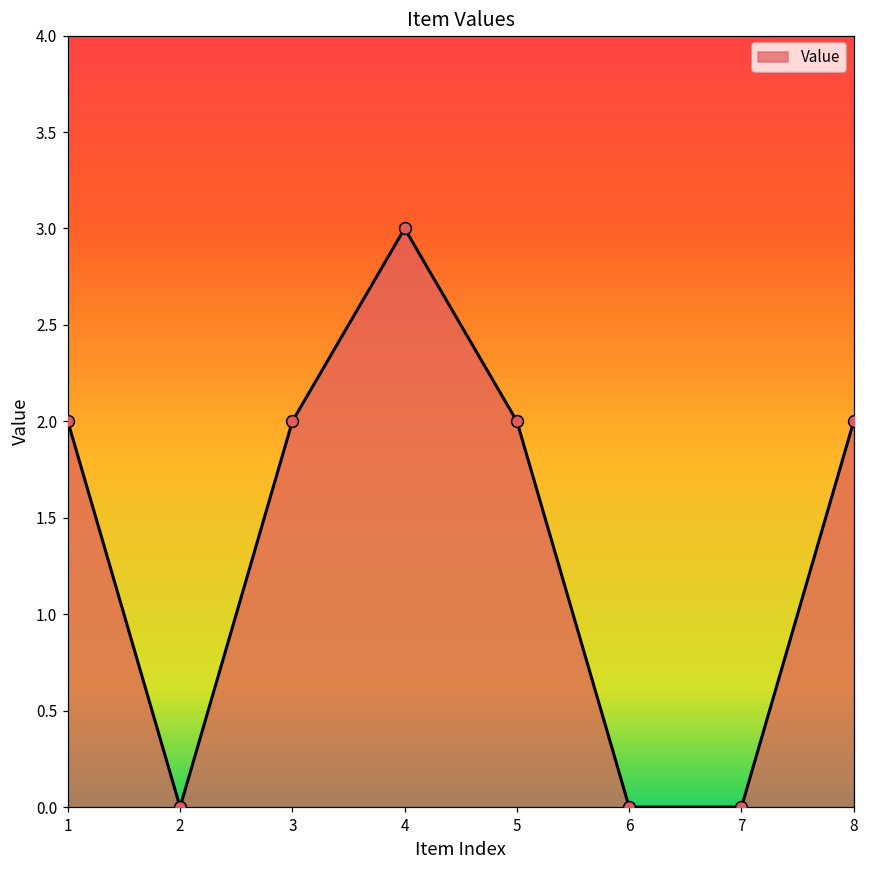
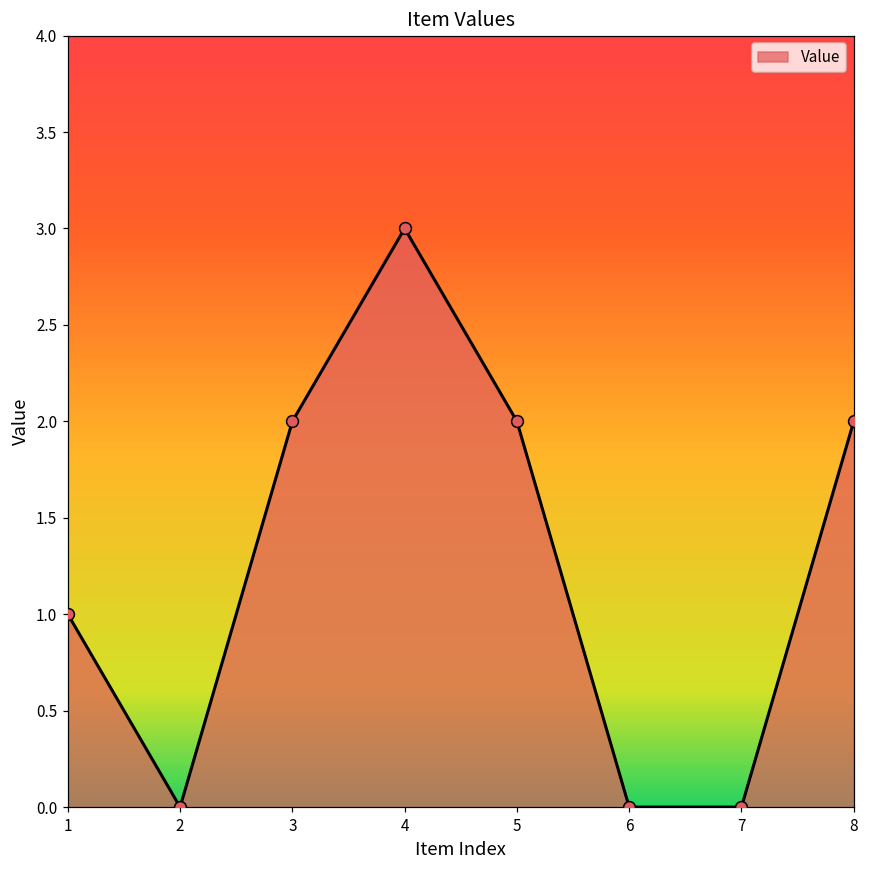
  {
-   "1": 2,
+   "1": 1,
    "2": 0,
    "3": 2,
    "4": 3,
    "5": 2,
    "6": 0,
    "7": 0,
    "8": 2
  }
